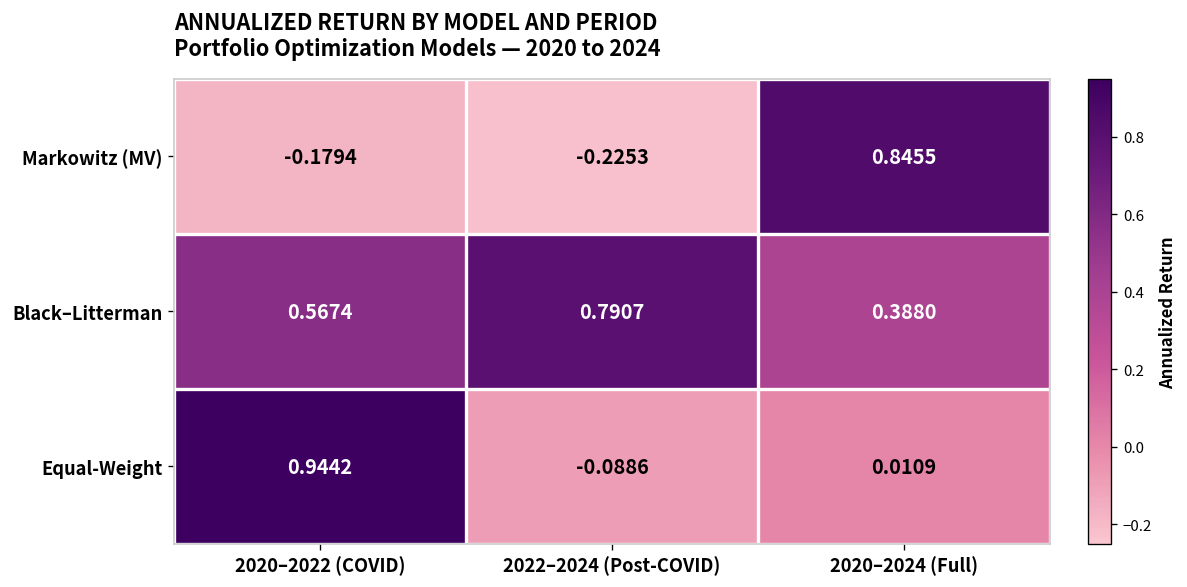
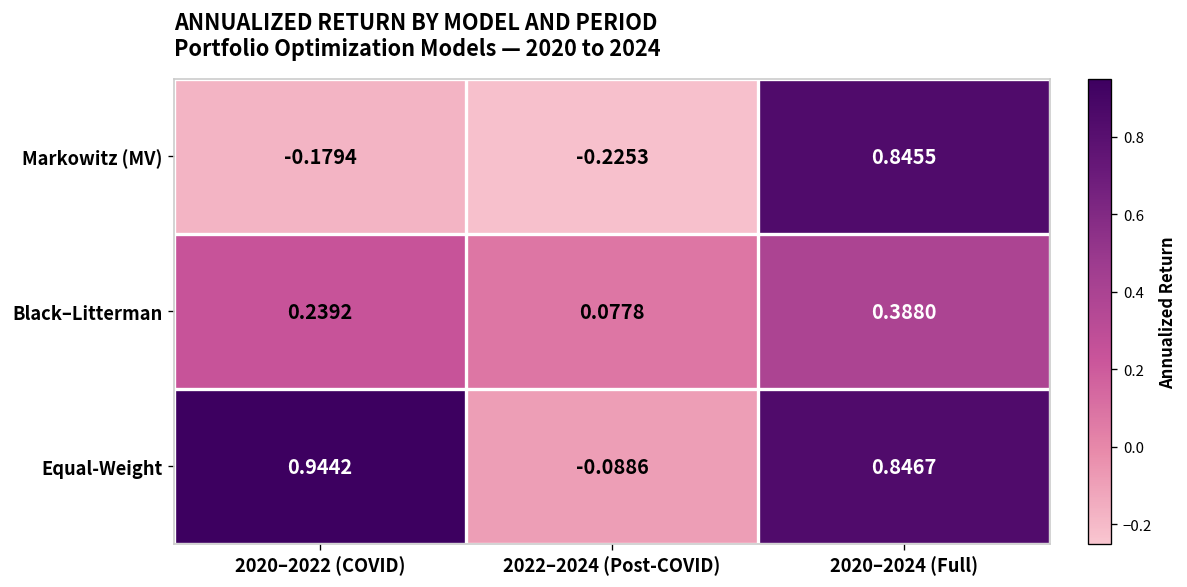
  {
    "Markowitz (MV)": {
      "2020–2022 (COVID)": -0.1794,
      "2022–2024 (Post-COVID)": -0.2253,
      "2020–2024 (Full)": 0.8455
    },
    "Black–Litterman": {
-     "2020–2022 (COVID)": 0.5674,
-     "2022–2024 (Post-COVID)": 0.7907,
+     "2020–2022 (COVID)": 0.2392,
+     "2022–2024 (Post-COVID)": 0.0778,
      "2020–2024 (Full)": 0.3880
    },
    "Equal-Weight": {
      "2020–2022 (COVID)": 0.9442,
      "2022–2024 (Post-COVID)": -0.0886,
-     "2020–2024 (Full)": 0.0109
+     "2020–2024 (Full)": 0.8467
    }
  }
